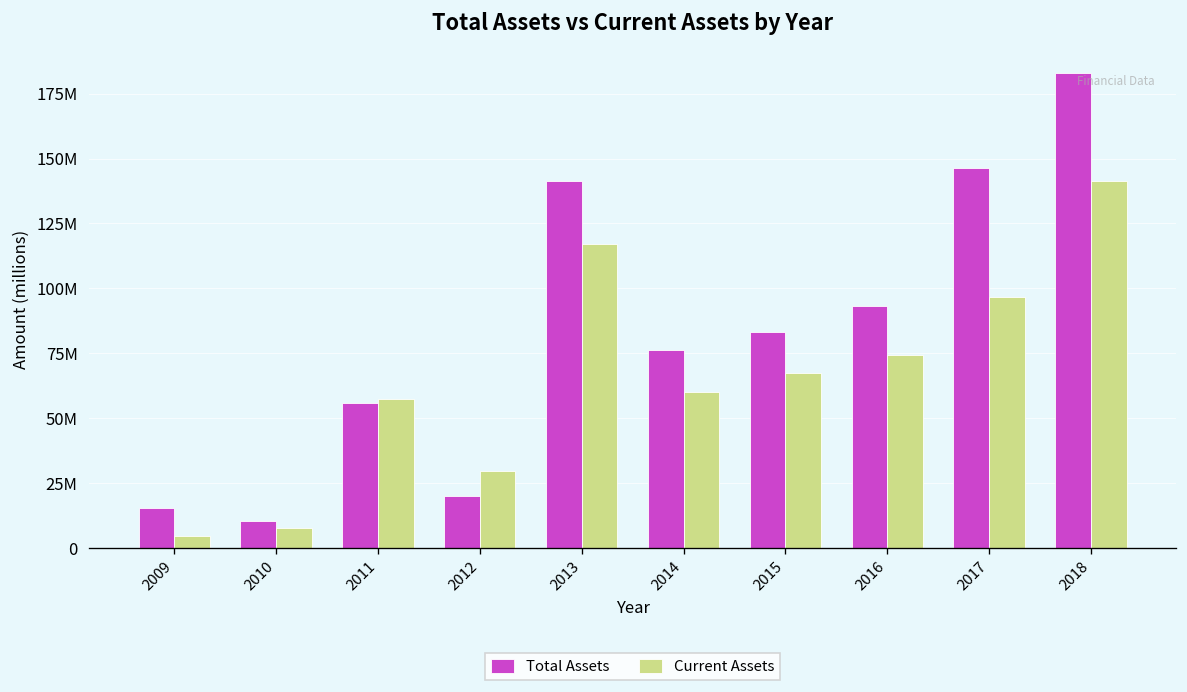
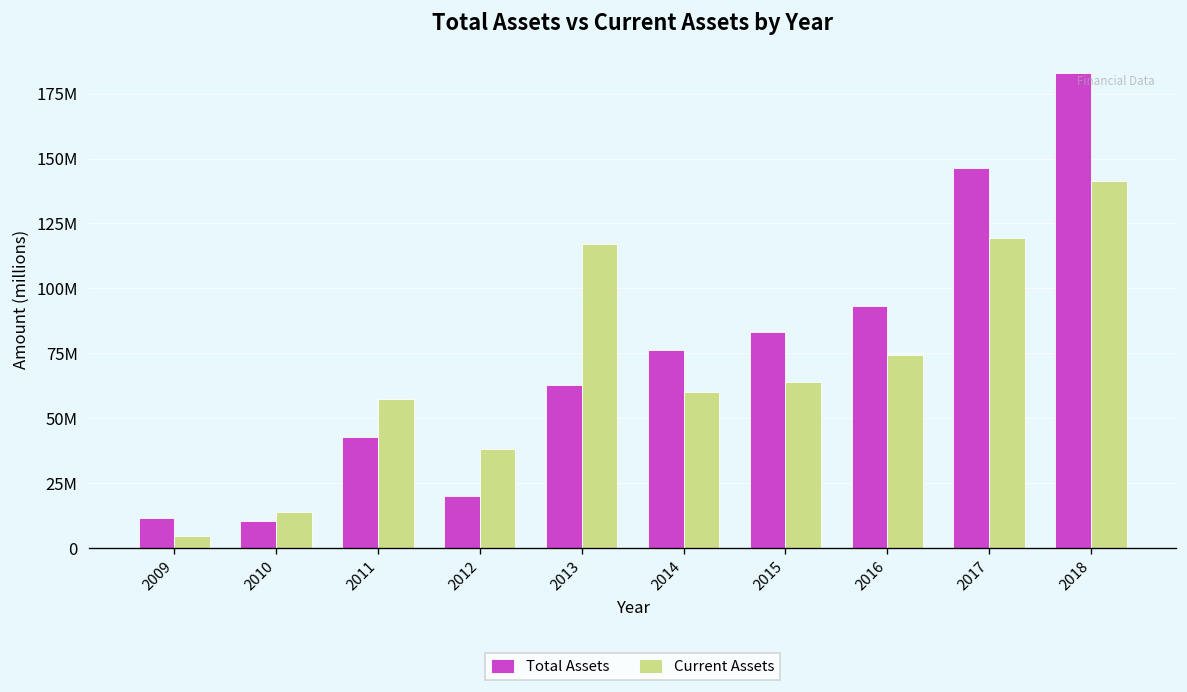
  {
    "Total Assets": {
-     "2009": 15000000,
+     "2009": 12000000,
      "2010": 10000000,
-     "2011": 56000000,
+     "2011": 43000000,
      "2012": 20000000,
-     "2013": 142000000,
+     "2013": 63000000,
      "2014": 76000000,
      "2015": 83000000,
      "2016": 93000000,
      "2017": 146000000,
      "2018": 183000000
    },
    "Current Assets": {
      "2009": 5000000,
-     "2010": 8000000,
+     "2010": 14000000,
      "2011": 57000000,
-     "2012": 30000000,
+     "2012": 38000000,
      "2013": 117000000,
      "2014": 60000000,
-     "2015": 68000000,
+     "2015": 64000000,
      "2016": 74000000,
-     "2017": 97000000,
+     "2017": 119000000,
      "2018": 141000000
    }
  }
